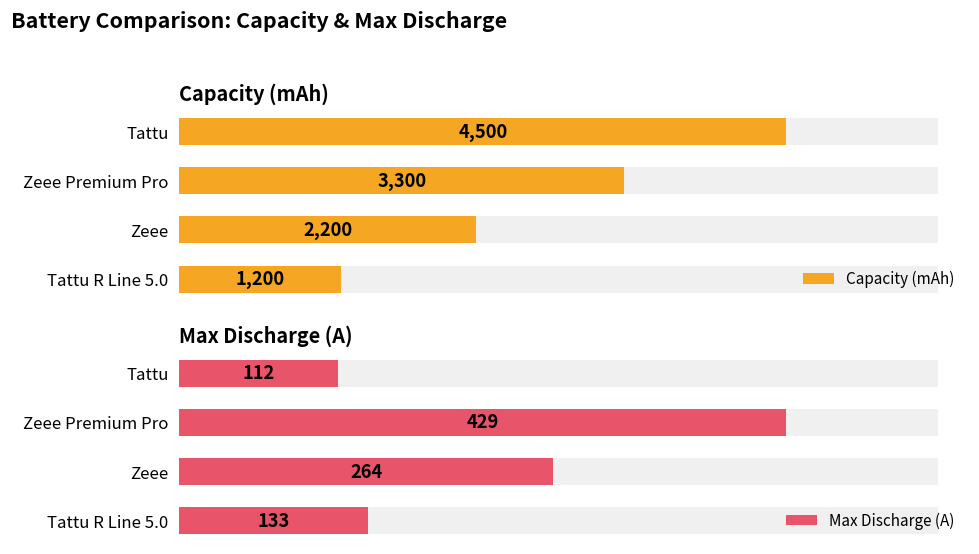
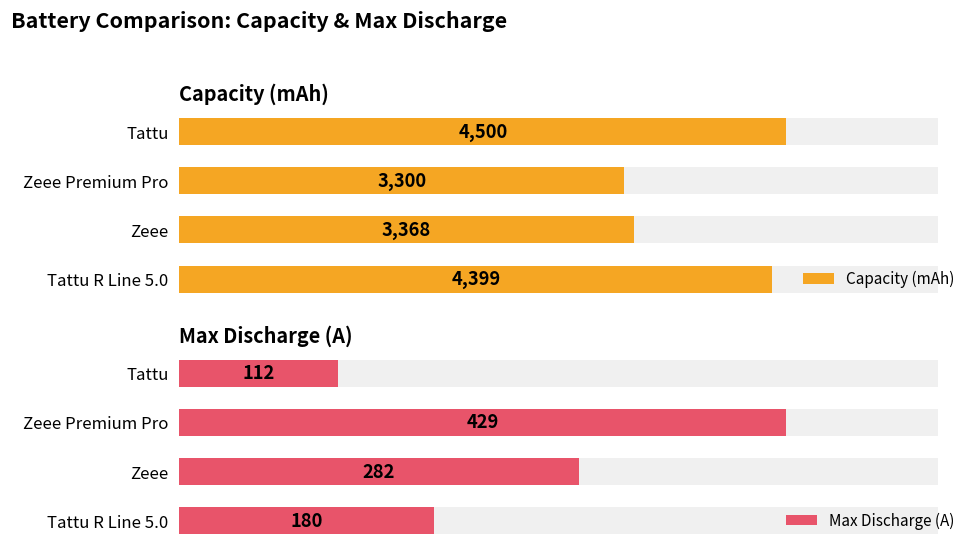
  {
    "Capacity (mAh)": {
      "Capacity (mAh)": {
-       "Zeee": "2,200",
-       "Tattu R Line 5.0": "1,200"
+       "Zeee": "3,368",
+       "Tattu R Line 5.0": "4,399"
      }
    },
    "Max Discharge (A)": {
      "Max Discharge (A)": {
-       "Zeee": "264",
-       "Tattu R Line 5.0": "133"
+       "Zeee": "282",
+       "Tattu R Line 5.0": "180"
      }
    }
  }
